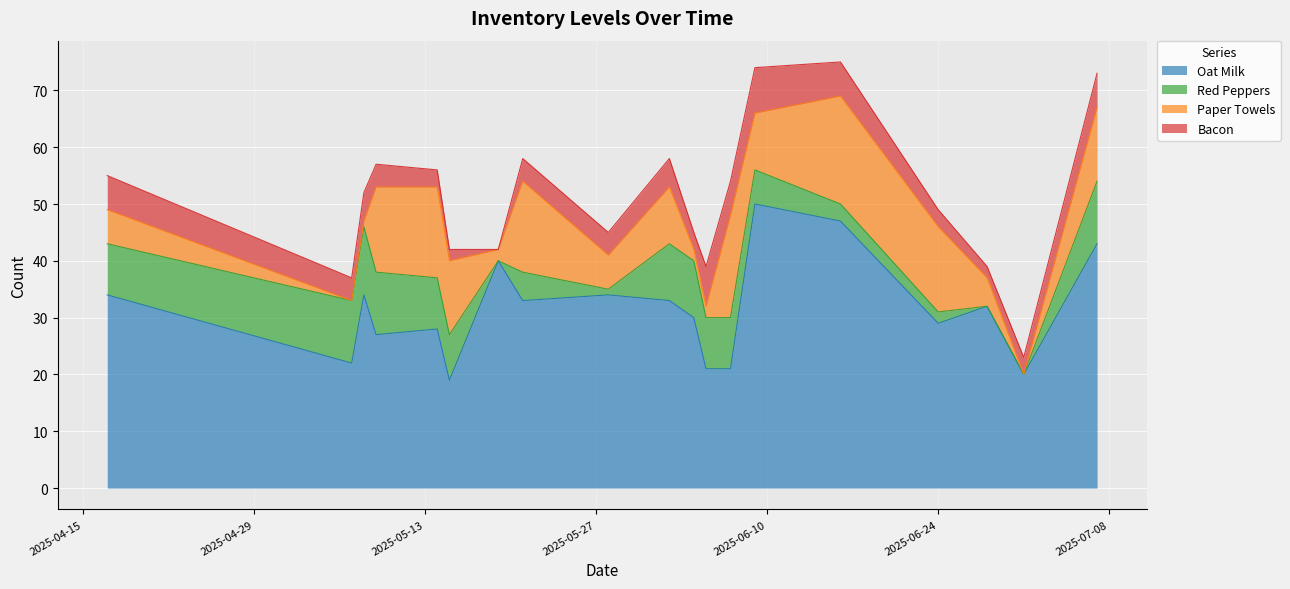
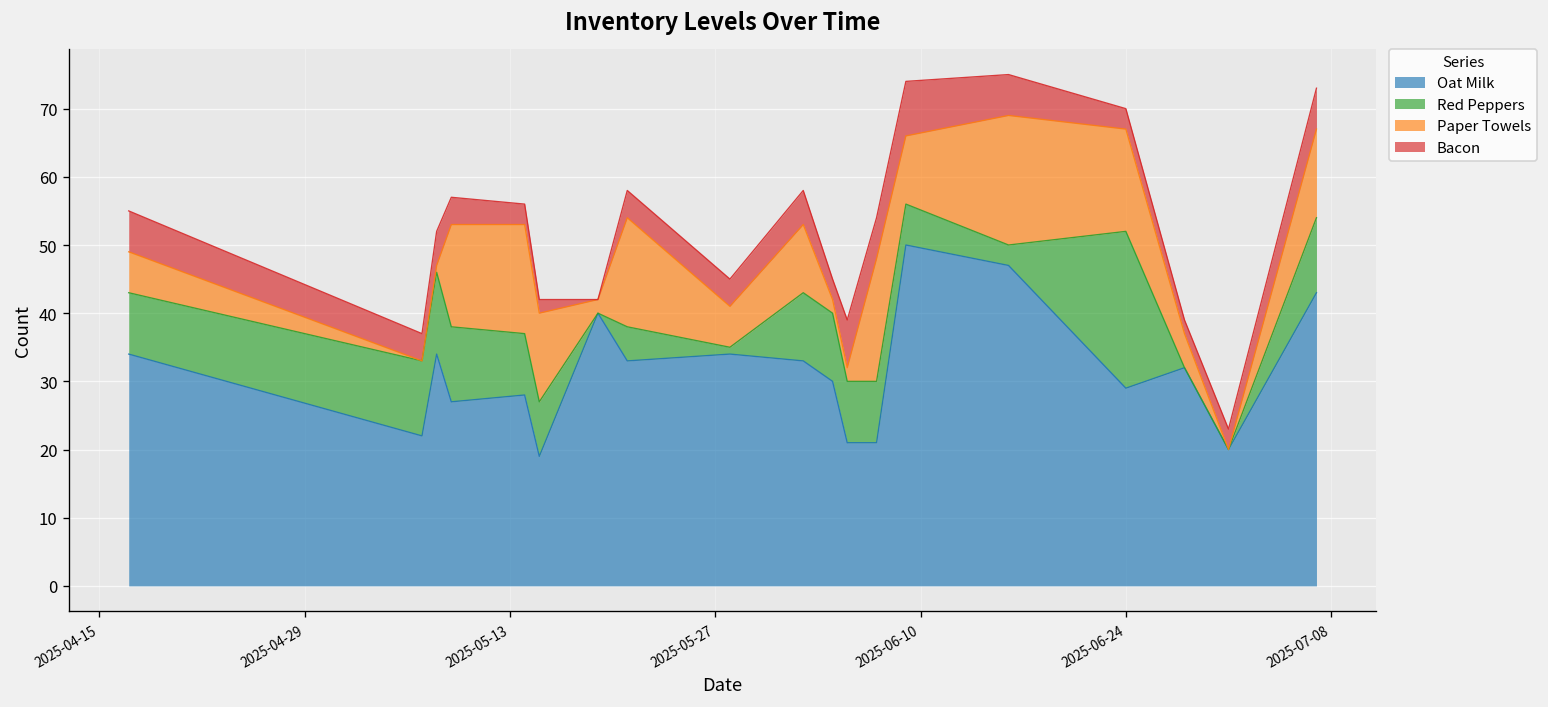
  {
    "Oat Milk": {
      "2025-06-24": 29
    },
    "Red Peppers": {
-     "2025-06-24": 2
+     "2025-06-24": 23
    },
    "Paper Towels": {
      "2025-06-24": 15
    },
    "Bacon": {
      "2025-06-24": 3
    }
  }
